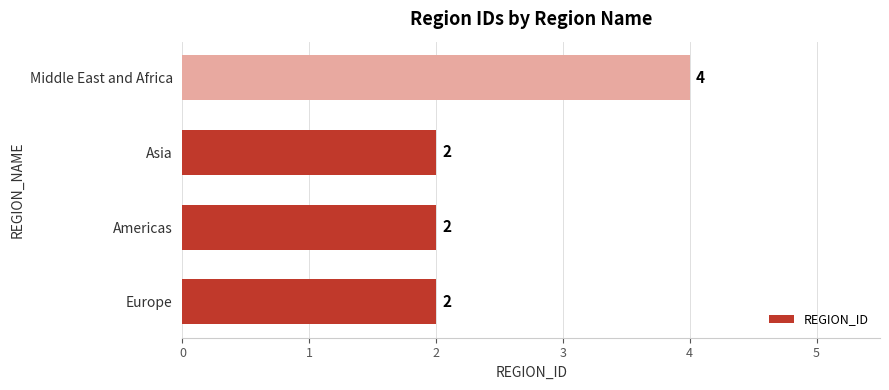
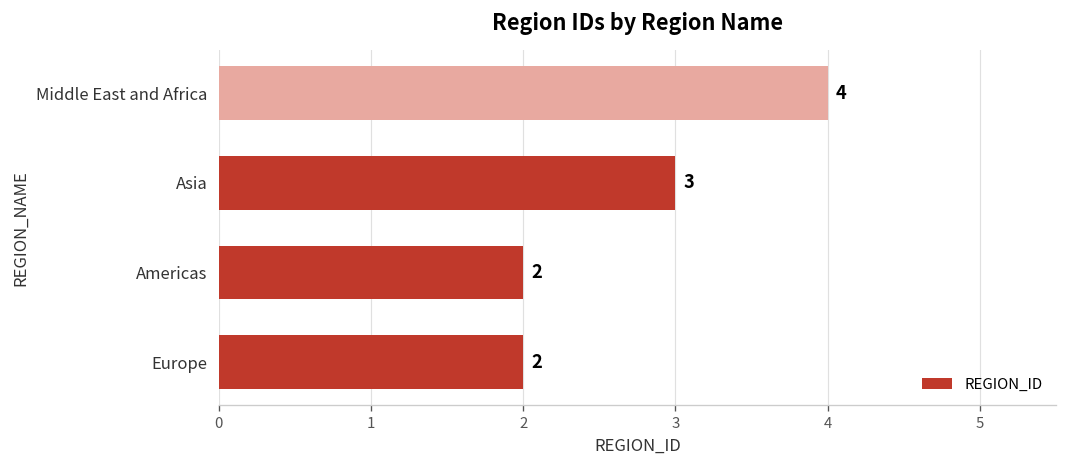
  {
    "Middle East and Africa": 4,
-   "Asia": 2,
+   "Asia": 3,
    "Americas": 2,
    "Europe": 2
  }
